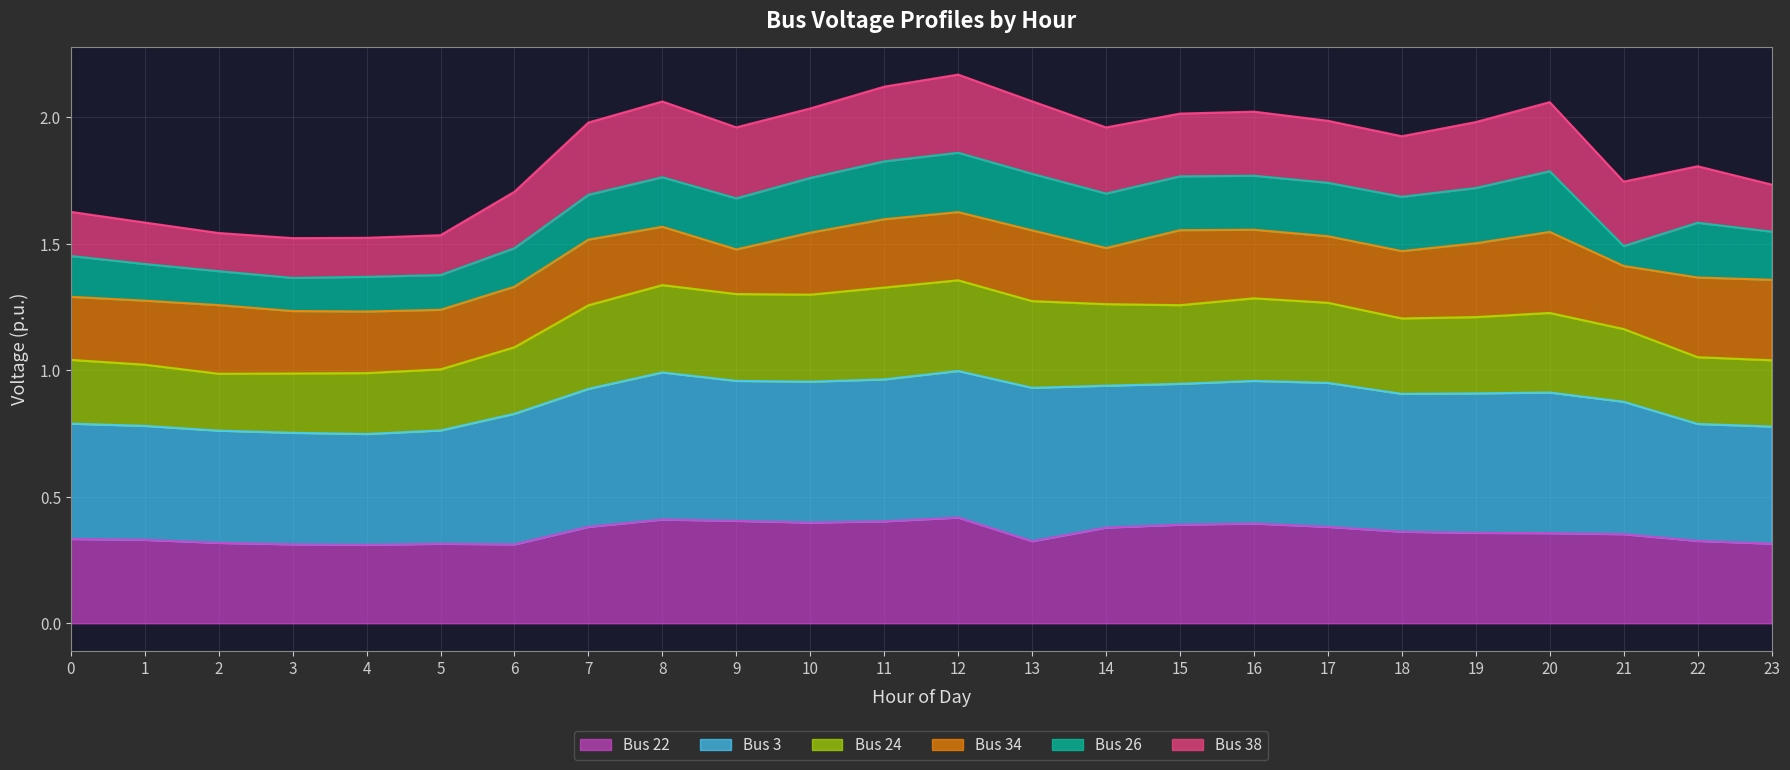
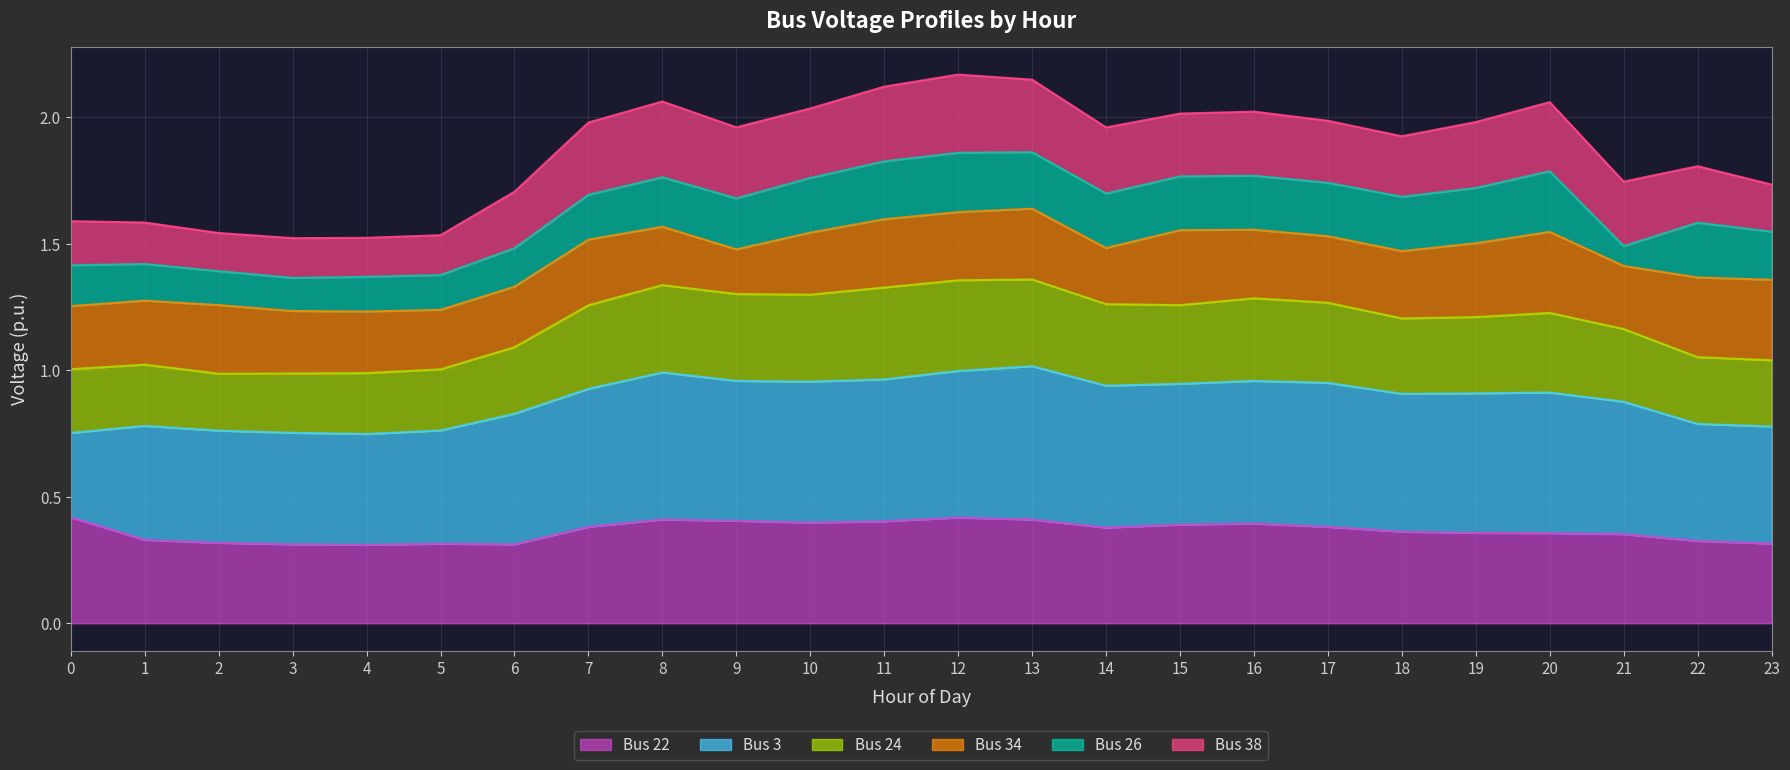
  {
    "Bus 22": {
-     "0": 0.33,
+     "0": 0.42,
      "1": 0.33,
      "2": 0.32,
      "3": 0.31,
      "4": 0.31,
      "5": 0.31,
      "6": 0.31,
      "7": 0.38,
      "8": 0.41,
      "9": 0.40,
      "10": 0.40,
      "11": 0.40,
      "12": 0.42,
-     "13": 0.32,
+     "13": 0.41,
      "14": 0.38,
      "15": 0.39,
      "16": 0.39,
      "17": 0.38,
      "18": 0.36,
      "19": 0.36,
      "20": 0.36,
      "21": 0.35,
      "22": 0.33,
      "23": 0.31
    },
    "Bus 3": {
-     "0": 0.46,
+     "0": 0.33,
      "1": 0.45,
      "2": 0.44,
      "3": 0.44,
      "4": 0.44,
      "5": 0.45,
      "6": 0.52,
      "7": 0.55,
      "8": 0.58,
      "9": 0.55,
      "10": 0.56,
      "11": 0.56,
      "12": 0.58,
      "13": 0.61,
      "14": 0.56,
      "15": 0.56,
      "16": 0.56,
      "17": 0.57,
      "18": 0.54,
      "19": 0.55,
      "20": 0.56,
      "21": 0.52,
      "22": 0.46,
      "23": 0.46
    },
    "Bus 24": {
      "0": 0.25,
      "1": 0.24,
      "2": 0.22,
      "3": 0.23,
      "4": 0.24,
      "5": 0.24,
      "6": 0.26,
      "7": 0.33,
      "8": 0.35,
      "9": 0.34,
      "10": 0.34,
      "11": 0.36,
      "12": 0.36,
      "13": 0.34,
      "14": 0.32,
      "15": 0.31,
      "16": 0.33,
      "17": 0.32,
      "18": 0.30,
      "19": 0.30,
      "20": 0.31,
      "21": 0.29,
      "22": 0.26,
      "23": 0.26
    },
    "Bus 34": {
      "0": 0.25,
      "1": 0.25,
      "2": 0.27,
      "3": 0.25,
      "4": 0.24,
      "5": 0.24,
      "6": 0.24,
      "7": 0.26,
      "8": 0.23,
      "9": 0.18,
      "10": 0.24,
      "11": 0.27,
      "12": 0.27,
      "13": 0.28,
      "14": 0.22,
      "15": 0.30,
      "16": 0.27,
      "17": 0.26,
      "18": 0.27,
      "19": 0.29,
      "20": 0.32,
      "21": 0.25,
      "22": 0.31,
      "23": 0.32
    },
    "Bus 26": {
      "0": 0.16,
      "1": 0.14,
      "2": 0.13,
      "3": 0.13,
      "4": 0.14,
      "5": 0.14,
      "6": 0.15,
      "7": 0.18,
      "8": 0.20,
      "9": 0.20,
      "10": 0.22,
      "11": 0.23,
      "12": 0.23,
      "13": 0.22,
      "14": 0.22,
      "15": 0.21,
      "16": 0.21,
      "17": 0.21,
      "18": 0.21,
      "19": 0.22,
      "20": 0.24,
      "21": 0.08,
      "22": 0.22,
      "23": 0.19
    },
    "Bus 38": {
      "0": 0.17,
      "1": 0.16,
      "2": 0.15,
      "3": 0.16,
      "4": 0.15,
      "5": 0.16,
      "6": 0.22,
      "7": 0.29,
      "8": 0.30,
      "9": 0.28,
      "10": 0.27,
      "11": 0.30,
      "12": 0.31,
      "13": 0.29,
      "14": 0.26,
      "15": 0.25,
      "16": 0.25,
      "17": 0.25,
      "18": 0.24,
      "19": 0.26,
      "20": 0.27,
      "21": 0.25,
      "22": 0.22,
      "23": 0.19
    }
  }
